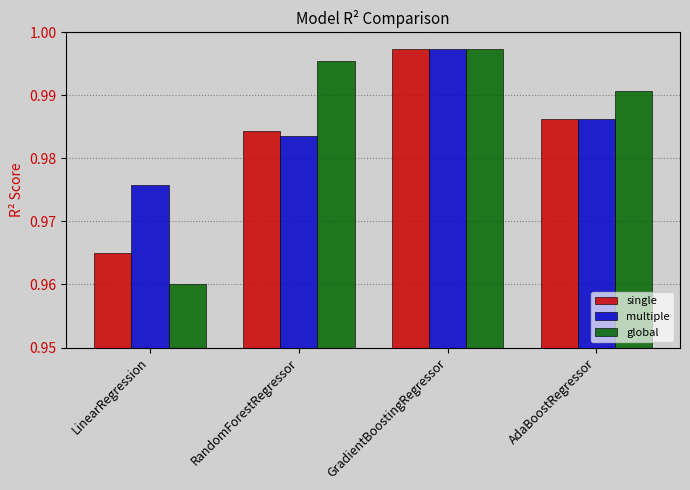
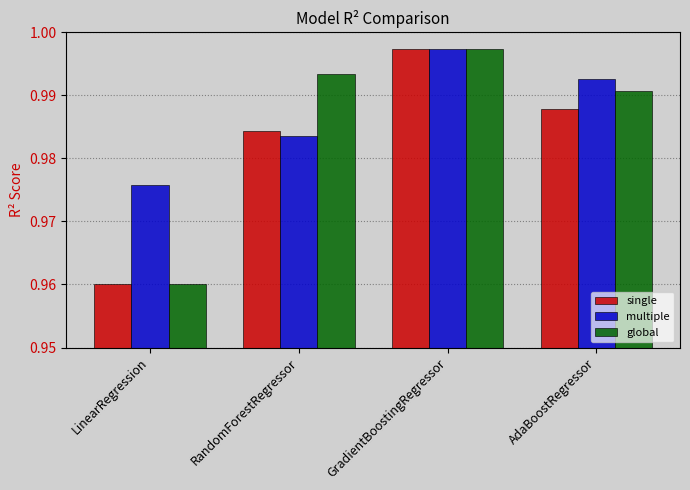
  {
    "single": {
-     "LinearRegression": 0.965,
+     "LinearRegression": 0.960,
      "RandomForestRegressor": 0.984,
      "GradientBoostingRegressor": 0.997,
-     "AdaBoostRegressor": 0.986
+     "AdaBoostRegressor": 0.988
    },
    "multiple": {
      "LinearRegression": 0.976,
      "RandomForestRegressor": 0.984,
      "GradientBoostingRegressor": 0.997,
-     "AdaBoostRegressor": 0.986
+     "AdaBoostRegressor": 0.993
    },
    "global": {
      "LinearRegression": 0.960,
-     "RandomForestRegressor": 0.995,
+     "RandomForestRegressor": 0.993,
      "GradientBoostingRegressor": 0.997,
      "AdaBoostRegressor": 0.991
    }
  }
